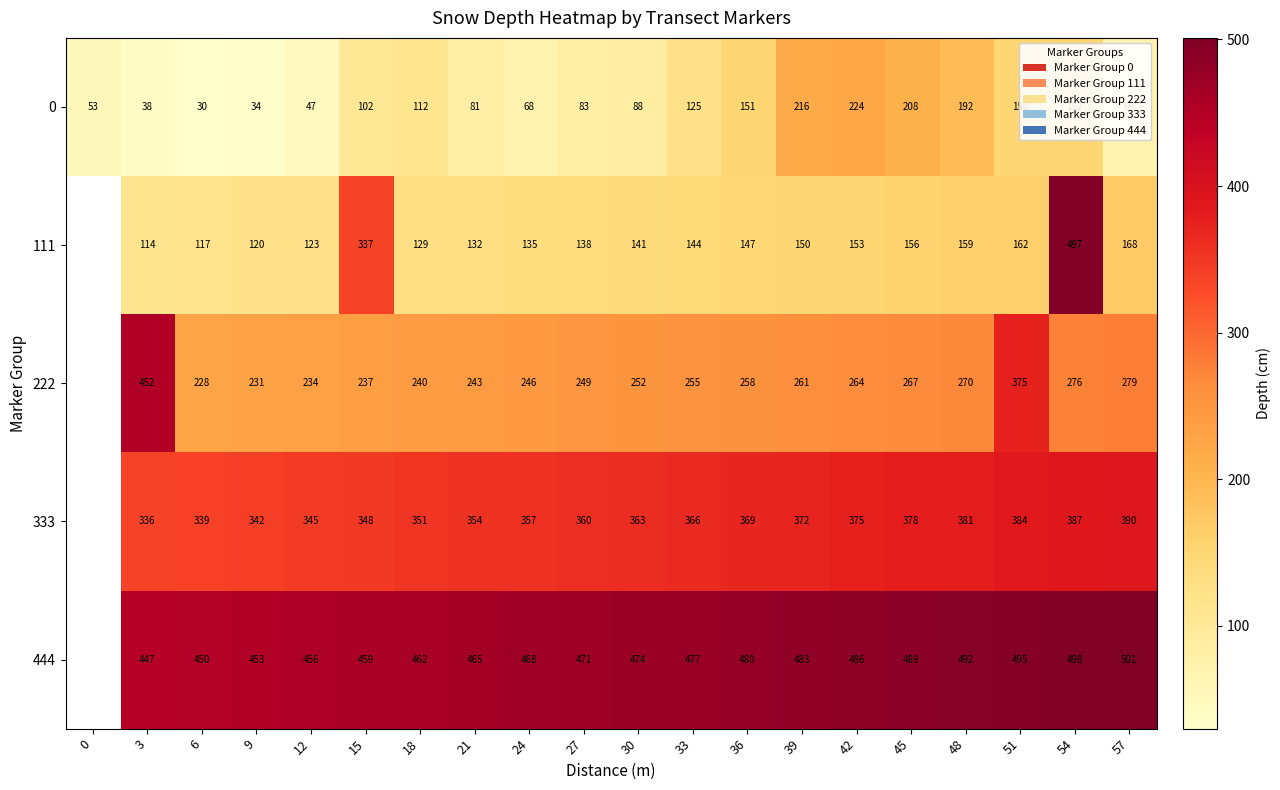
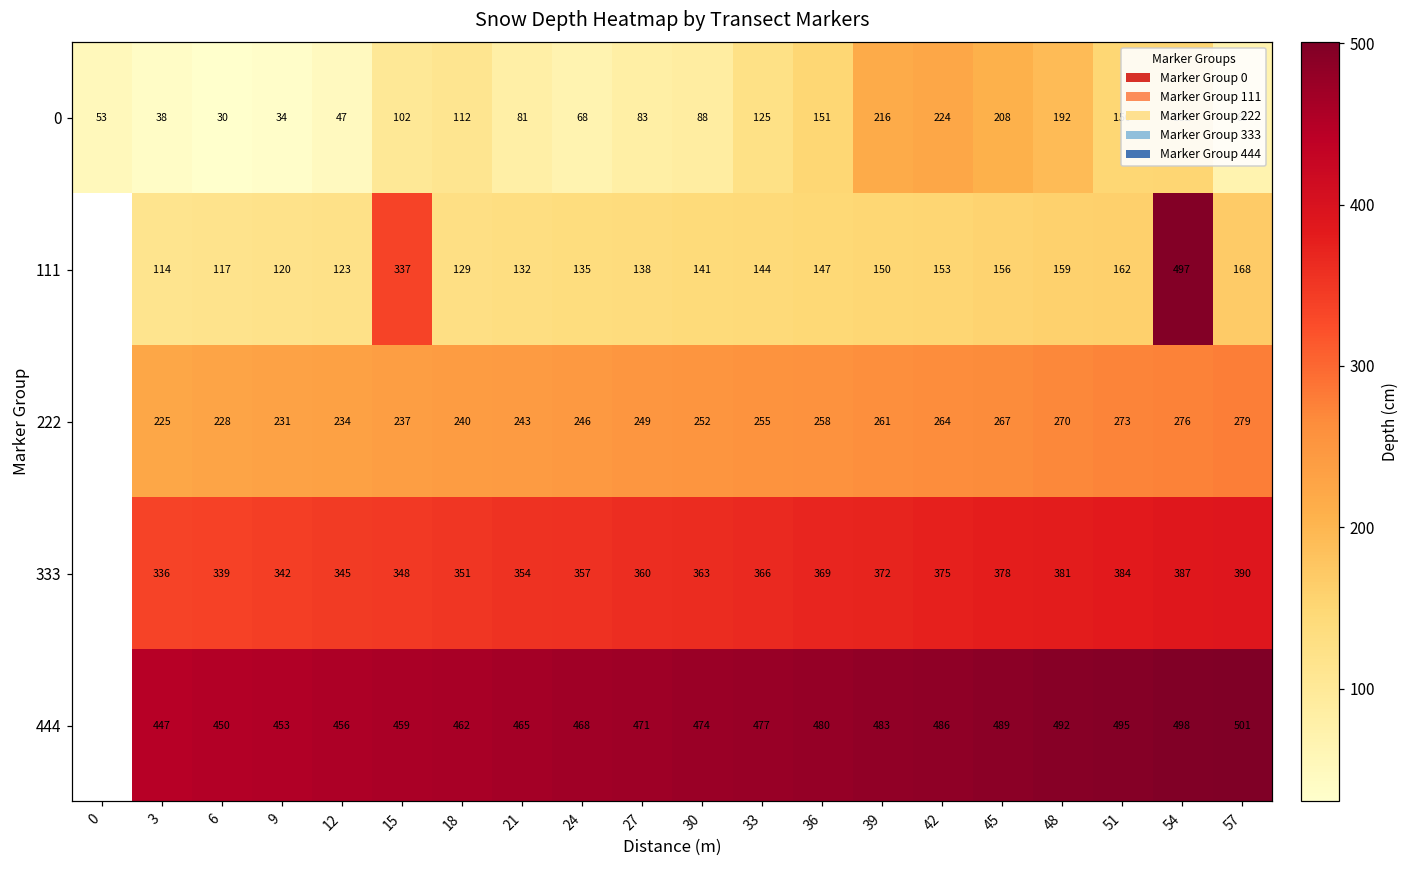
  {
    "0": {
      "0": 53,
      "3": 38,
      "6": 30,
      "9": 34,
      "12": 47,
      "15": 102,
      "18": 112,
      "21": 81,
      "24": 68,
      "27": 83,
      "30": 88,
      "33": 125,
      "36": 151,
      "39": 216,
      "42": 224,
      "45": 208,
      "48": 192
    },
    "111": {
      "3": 114,
      "6": 117,
      "9": 120,
      "12": 123,
      "15": 337,
      "18": 129,
      "21": 132,
      "24": 135,
      "27": 138,
      "30": 141,
      "33": 144,
      "36": 147,
      "39": 150,
      "42": 153,
      "45": 156,
      "48": 159,
      "51": 162,
      "54": 497,
      "57": 168
    },
    "222": {
-     "3": 452,
+     "3": 225,
      "6": 228,
      "9": 231,
      "12": 234,
      "15": 237,
      "18": 240,
      "21": 243,
      "24": 246,
      "27": 249,
      "30": 252,
      "33": 255,
      "36": 258,
      "39": 261,
      "42": 264,
      "45": 267,
      "48": 270,
-     "51": 375,
+     "51": 273,
      "54": 276,
      "57": 279
    },
    "333": {
      "3": 336,
      "6": 339,
      "9": 342,
      "12": 345,
      "15": 348,
      "18": 351,
      "21": 354,
      "24": 357,
      "27": 360,
      "30": 363,
      "33": 366,
      "36": 369,
      "39": 372,
      "42": 375,
      "45": 378,
      "48": 381,
      "51": 384,
      "54": 387,
      "57": 390
    },
    "444": {
      "3": 447,
      "6": 450,
      "9": 453,
      "12": 456,
      "15": 459,
      "18": 462,
      "21": 465,
      "24": 468,
      "27": 471,
      "30": 474,
      "33": 477,
      "36": 480,
      "39": 483,
      "42": 486,
      "45": 489,
      "48": 492,
      "51": 495,
      "54": 498,
      "57": 501
    }
  }
